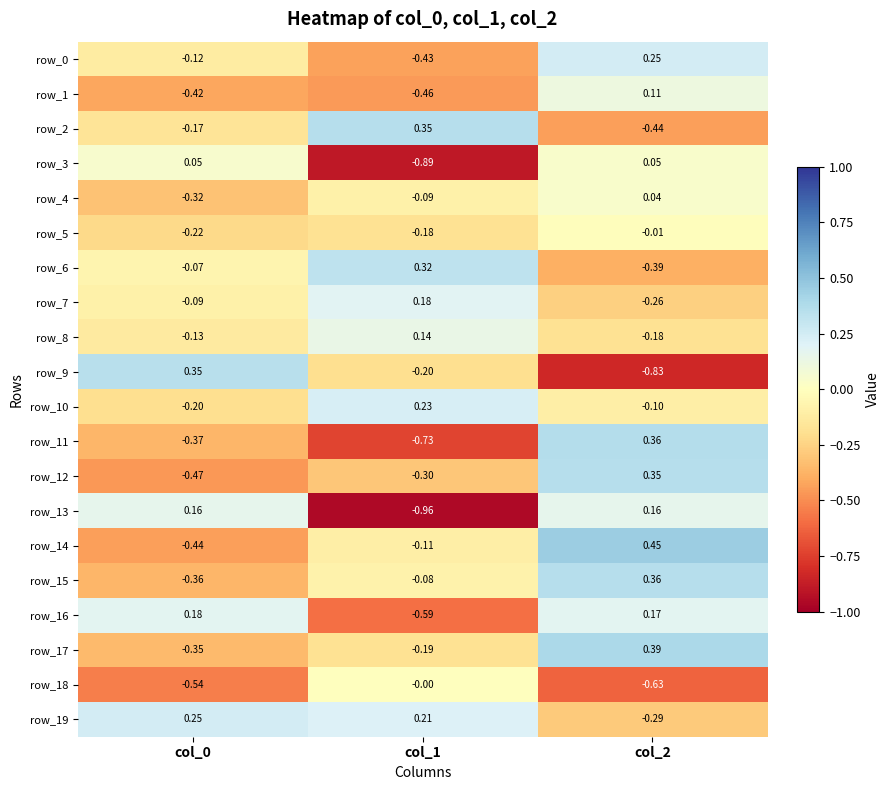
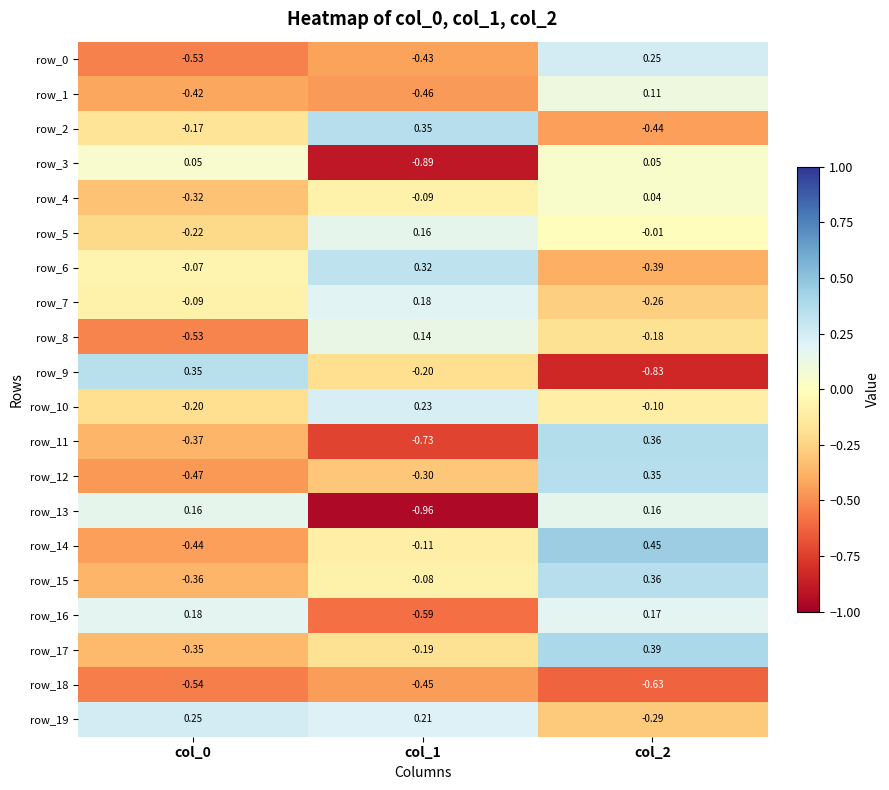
  {
    "row_0": {
-     "col_0": -0.12,
+     "col_0": -0.53,
      "col_1": -0.43,
      "col_2": 0.25
    },
    "row_1": {
      "col_0": -0.42,
      "col_1": -0.46,
      "col_2": 0.11
    },
    "row_2": {
      "col_0": -0.17,
      "col_1": 0.35,
      "col_2": -0.44
    },
    "row_3": {
      "col_0": 0.05,
      "col_1": -0.89,
      "col_2": 0.05
    },
    "row_4": {
      "col_0": -0.32,
      "col_1": -0.09,
      "col_2": 0.04
    },
    "row_5": {
      "col_0": -0.22,
-     "col_1": -0.18,
+     "col_1": 0.16,
      "col_2": -0.01
    },
    "row_6": {
      "col_0": -0.07,
      "col_1": 0.32,
      "col_2": -0.39
    },
    "row_7": {
      "col_0": -0.09,
      "col_1": 0.18,
      "col_2": -0.26
    },
    "row_8": {
-     "col_0": -0.13,
+     "col_0": -0.53,
      "col_1": 0.14,
      "col_2": -0.18
    },
    "row_9": {
      "col_0": 0.35,
      "col_1": -0.20,
      "col_2": -0.83
    },
    "row_10": {
      "col_0": -0.20,
      "col_1": 0.23,
      "col_2": -0.10
    },
    "row_11": {
      "col_0": -0.37,
      "col_1": -0.73,
      "col_2": 0.36
    },
    "row_12": {
      "col_0": -0.47,
      "col_1": -0.30,
      "col_2": 0.35
    },
    "row_13": {
      "col_0": 0.16,
      "col_1": -0.96,
      "col_2": 0.16
    },
    "row_14": {
      "col_0": -0.44,
      "col_1": -0.11,
      "col_2": 0.45
    },
    "row_15": {
      "col_0": -0.36,
      "col_1": -0.08,
      "col_2": 0.36
    },
    "row_16": {
      "col_0": 0.18,
      "col_1": -0.59,
      "col_2": 0.17
    },
    "row_17": {
      "col_0": -0.35,
      "col_1": -0.19,
      "col_2": 0.39
    },
    "row_18": {
      "col_0": -0.54,
-     "col_1": -0.00,
+     "col_1": -0.45,
      "col_2": -0.63
    },
    "row_19": {
      "col_0": 0.25,
      "col_1": 0.21,
      "col_2": -0.29
    }
  }
